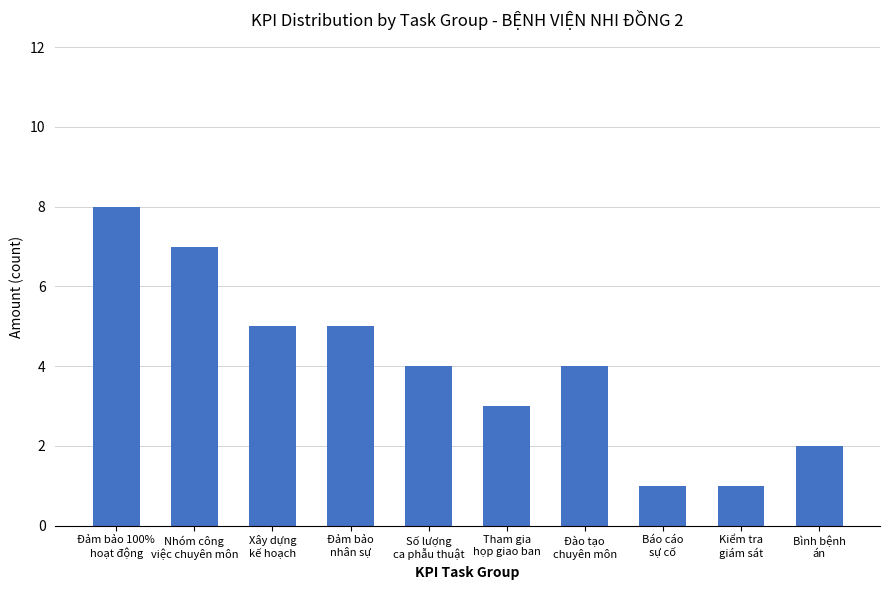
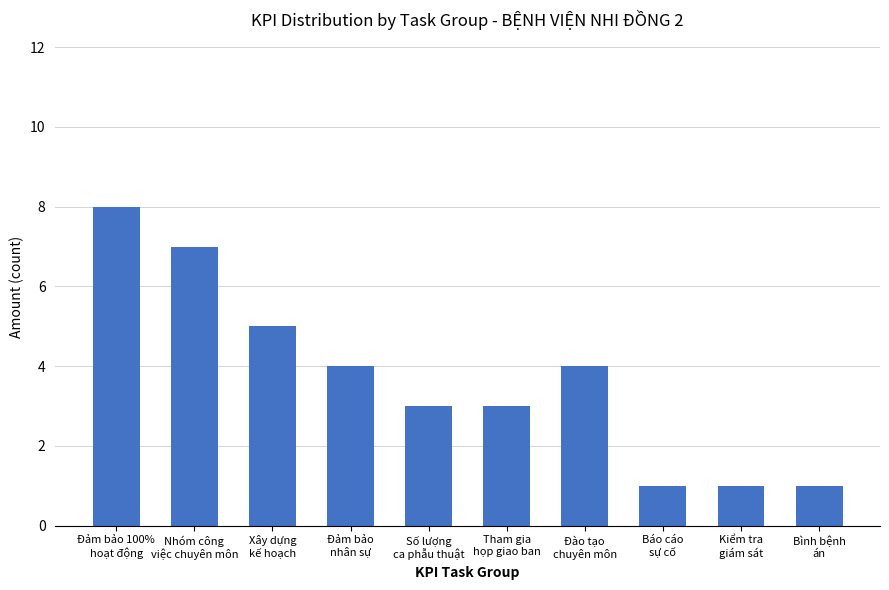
  {
    "Đảm bảo 100% hoạt động": 8,
    "Nhóm công việc chuyên môn": 7,
    "Xây dựng kế hoạch": 5,
-   "Đảm bảo nhân sự": 5,
-   "Số lượng ca phẫu thuật": 4,
+   "Đảm bảo nhân sự": 4,
+   "Số lượng ca phẫu thuật": 3,
    "Tham gia họp giao ban": 3,
    "Đào tạo chuyên môn": 4,
    "Báo cáo sự cố": 1,
    "Kiểm tra giám sát": 1,
-   "Bình bệnh án": 2
+   "Bình bệnh án": 1
  }
